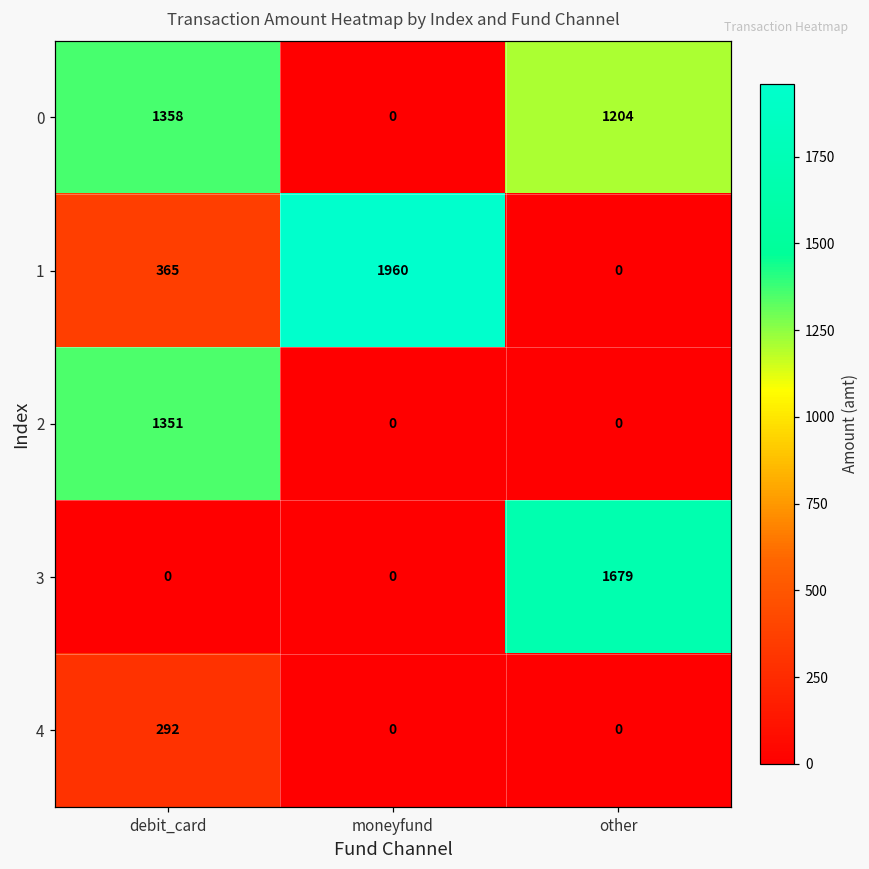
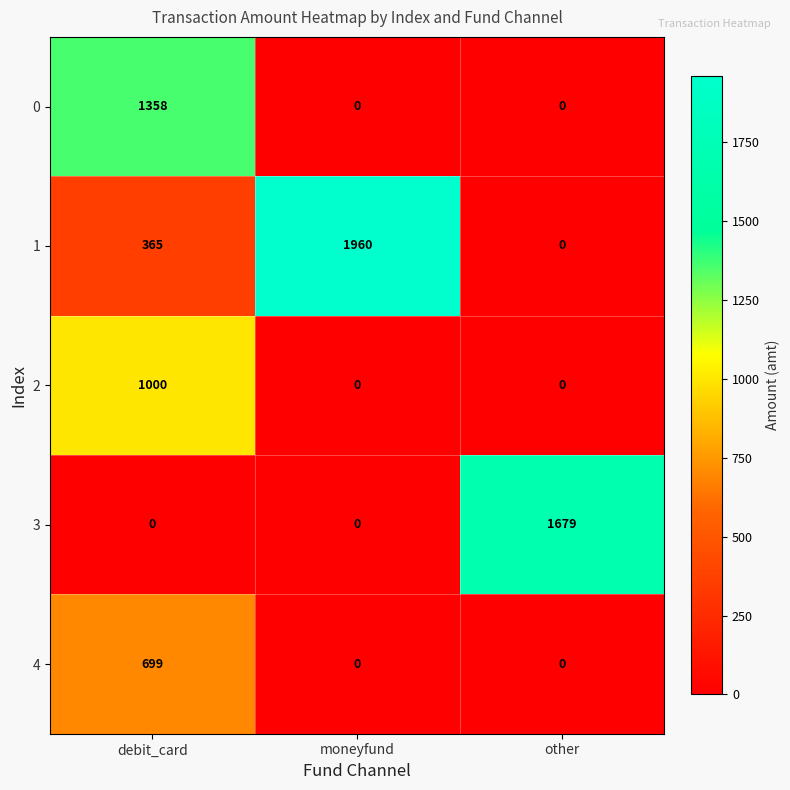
  {
    "0": {
      "debit_card": 1358,
      "moneyfund": 0,
-     "other": 1204
+     "other": 0
    },
    "1": {
      "debit_card": 365,
      "moneyfund": 1960,
      "other": 0
    },
    "2": {
-     "debit_card": 1351,
+     "debit_card": 1000,
      "moneyfund": 0,
      "other": 0
    },
    "3": {
      "debit_card": 0,
      "moneyfund": 0,
      "other": 1679
    },
    "4": {
-     "debit_card": 292,
+     "debit_card": 699,
      "moneyfund": 0,
      "other": 0
    }
  }
